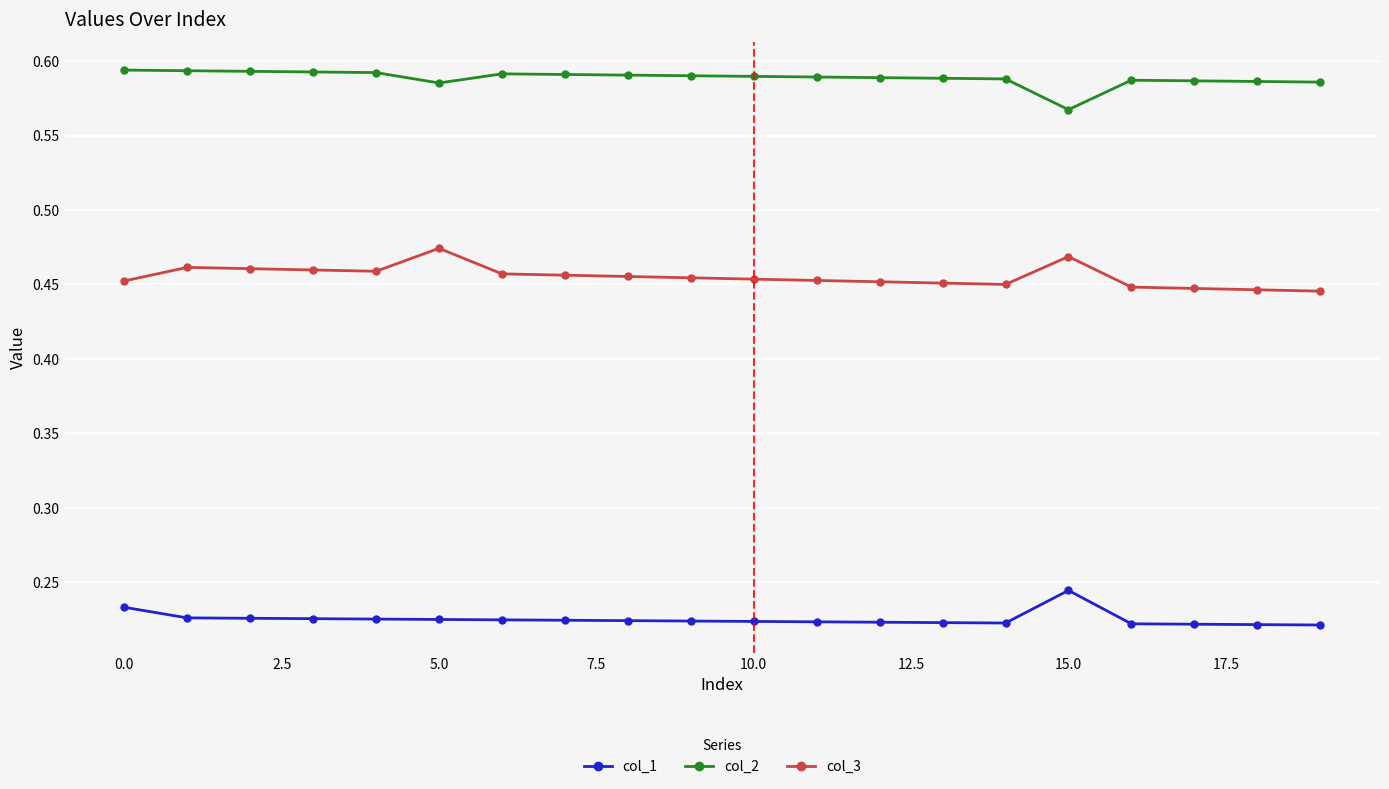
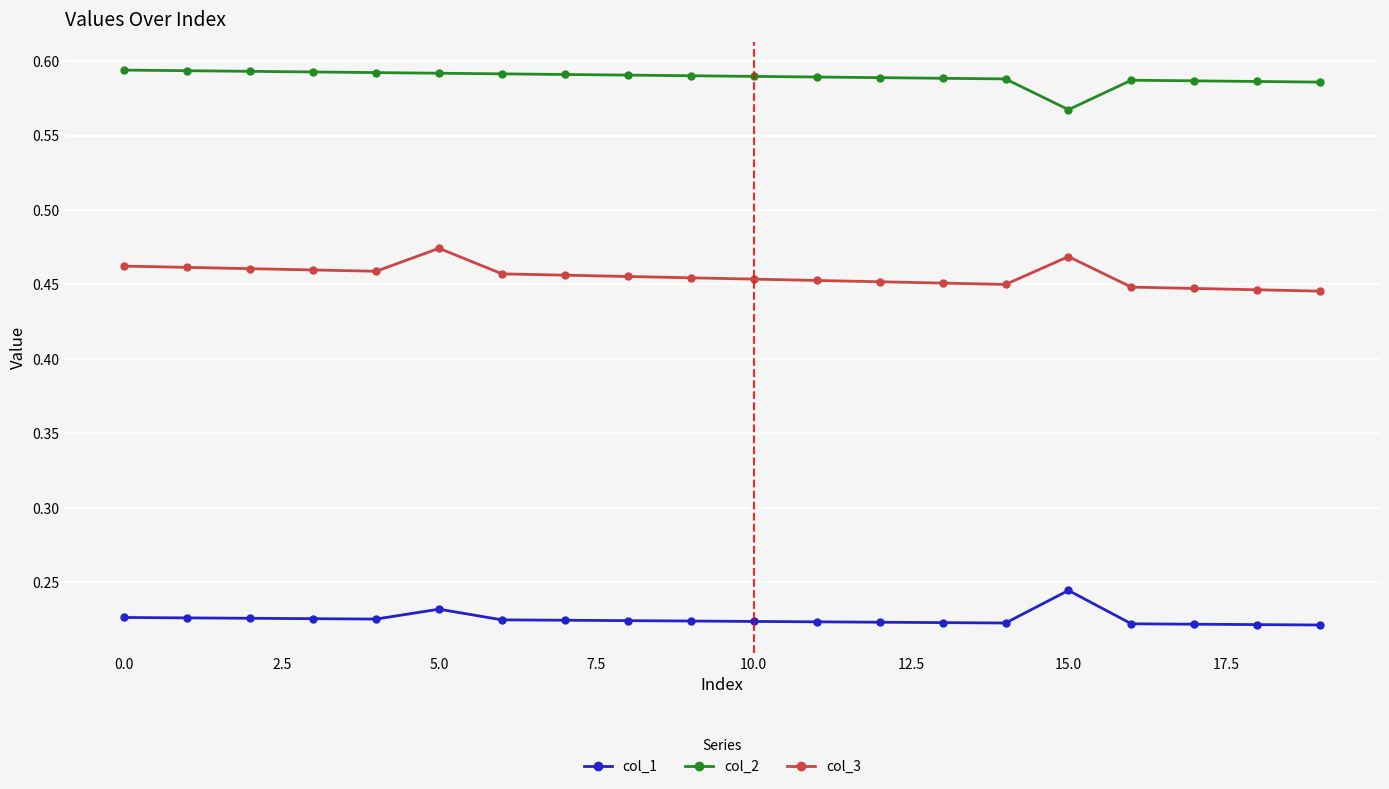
  {
    "col_1": {
-     "0.0": 0.233,
-     "5.0": 0.225,
+     "0.0": 0.226,
+     "5.0": 0.232,
      "10.0": 0.224,
      "15.0": 0.244
    },
    "col_2": {
      "0.0": 0.594,
-     "5.0": 0.585,
+     "5.0": 0.592,
      "10.0": 0.590,
      "15.0": 0.567
    },
    "col_3": {
-     "0.0": 0.452,
+     "0.0": 0.462,
      "5.0": 0.474,
      "10.0": 0.454,
      "15.0": 0.469
    }
  }
